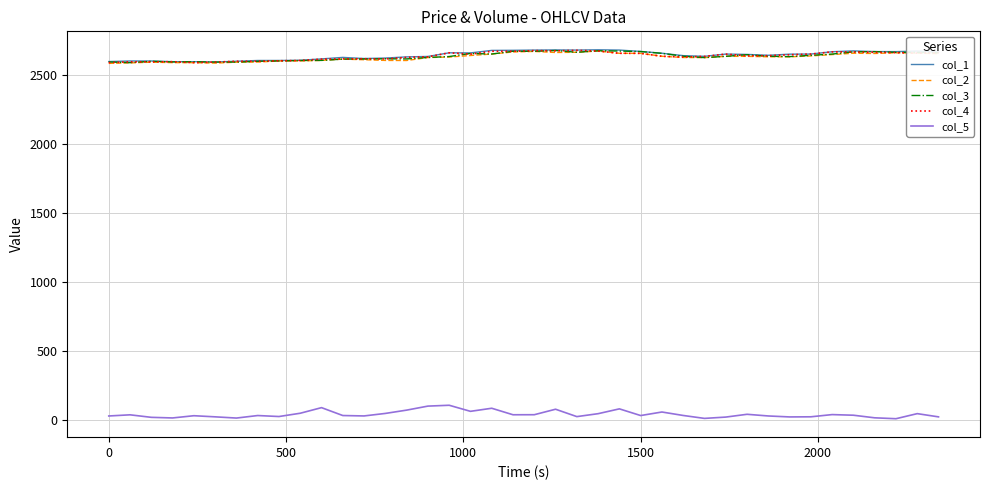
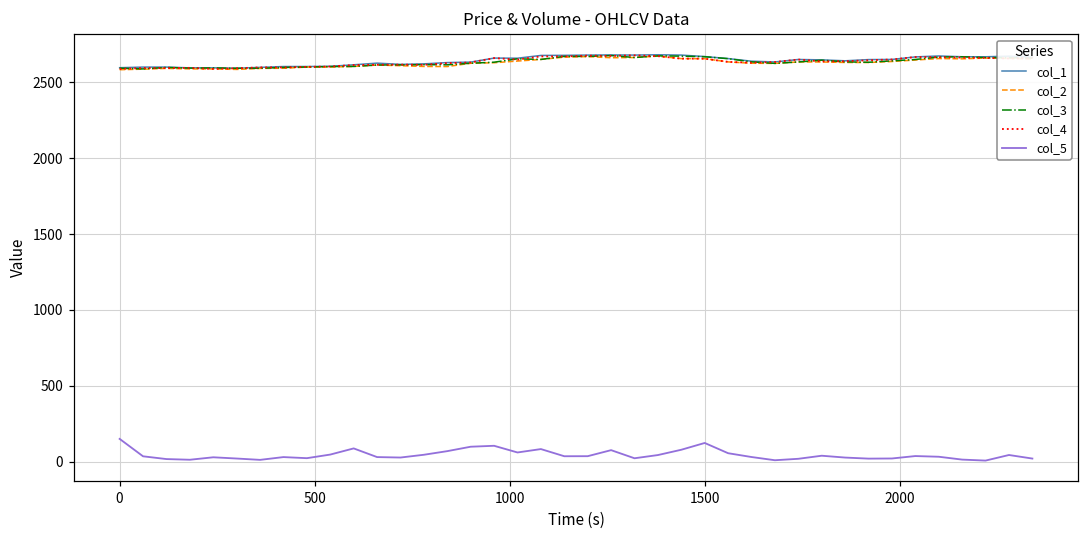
  {
    "col_5": {
-     "0": 30,
-     "1500": 30
+     "0": 150,
+     "1500": 120
    }
  }
